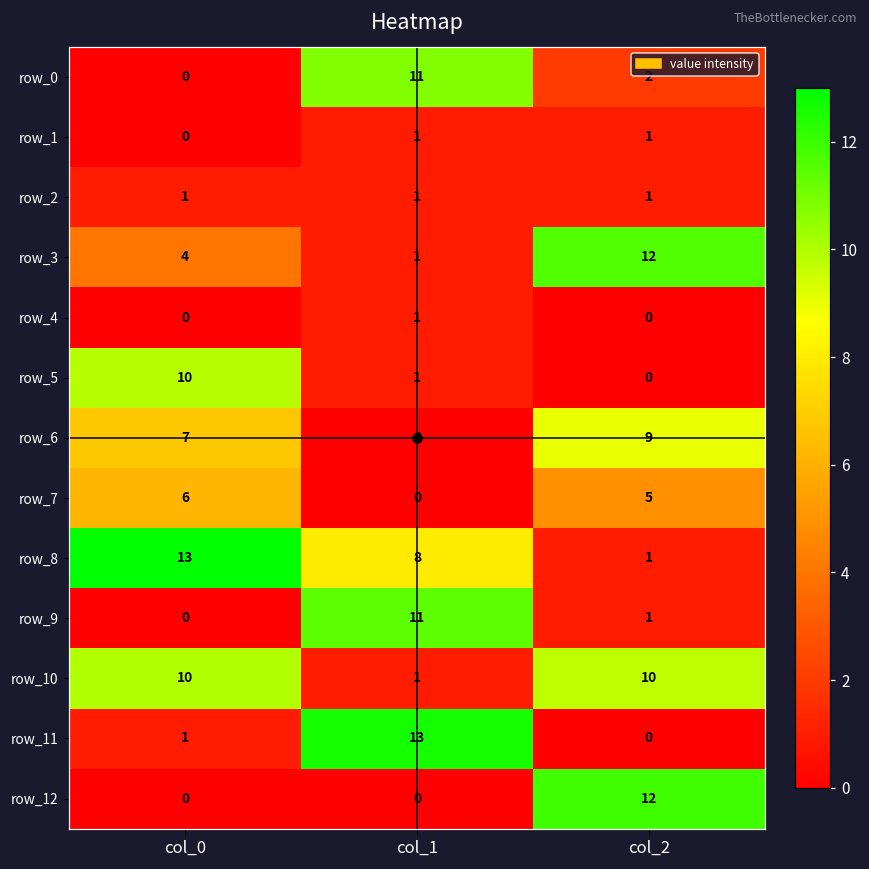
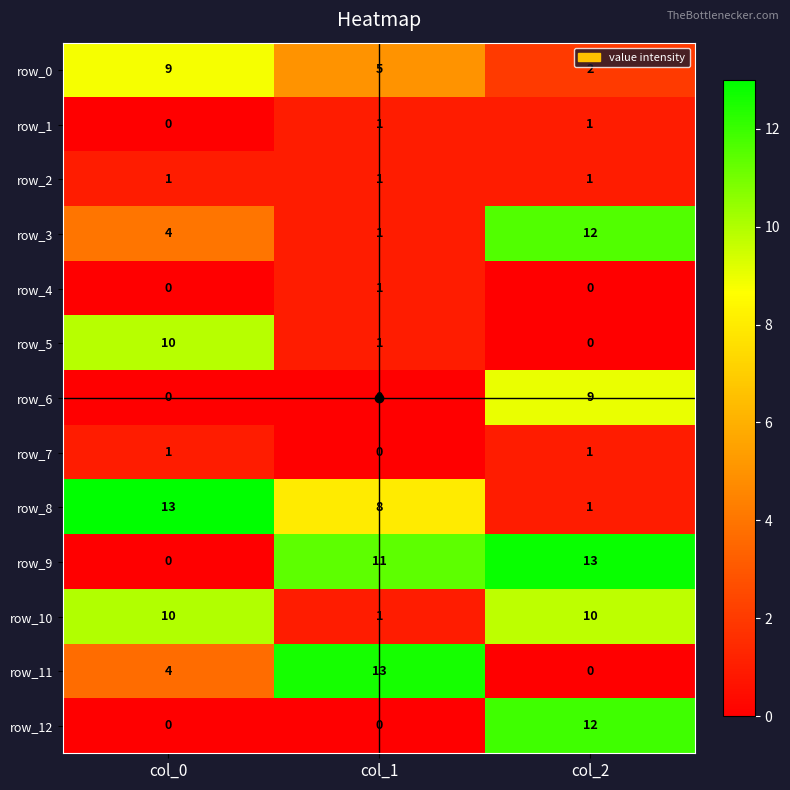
  {
    "row_0": {
-     "col_0": 0,
-     "col_1": 11
+     "col_0": 9,
+     "col_1": 5
    },
    "row_1": {
      "col_0": 0,
      "col_1": 1,
      "col_2": 1
    },
    "row_2": {
      "col_0": 1,
      "col_1": 1,
      "col_2": 1
    },
    "row_3": {
      "col_0": 4,
      "col_1": 1,
      "col_2": 12
    },
    "row_4": {
      "col_0": 0,
      "col_1": 1,
      "col_2": 0
    },
    "row_5": {
      "col_0": 10,
      "col_1": 1,
      "col_2": 0
    },
    "row_6": {
-     "col_0": 7,
+     "col_0": 0,
      "col_2": 9
    },
    "row_7": {
-     "col_0": 6,
+     "col_0": 1,
      "col_1": 0,
-     "col_2": 5
+     "col_2": 1
    },
    "row_8": {
      "col_0": 13,
      "col_1": 8,
      "col_2": 1
    },
    "row_9": {
      "col_0": 0,
      "col_1": 11,
-     "col_2": 1
+     "col_2": 13
    },
    "row_10": {
      "col_0": 10,
      "col_1": 1,
      "col_2": 10
    },
    "row_11": {
-     "col_0": 1,
+     "col_0": 4,
      "col_1": 13,
      "col_2": 0
    },
    "row_12": {
      "col_0": 0,
      "col_1": 0,
      "col_2": 12
    }
  }
